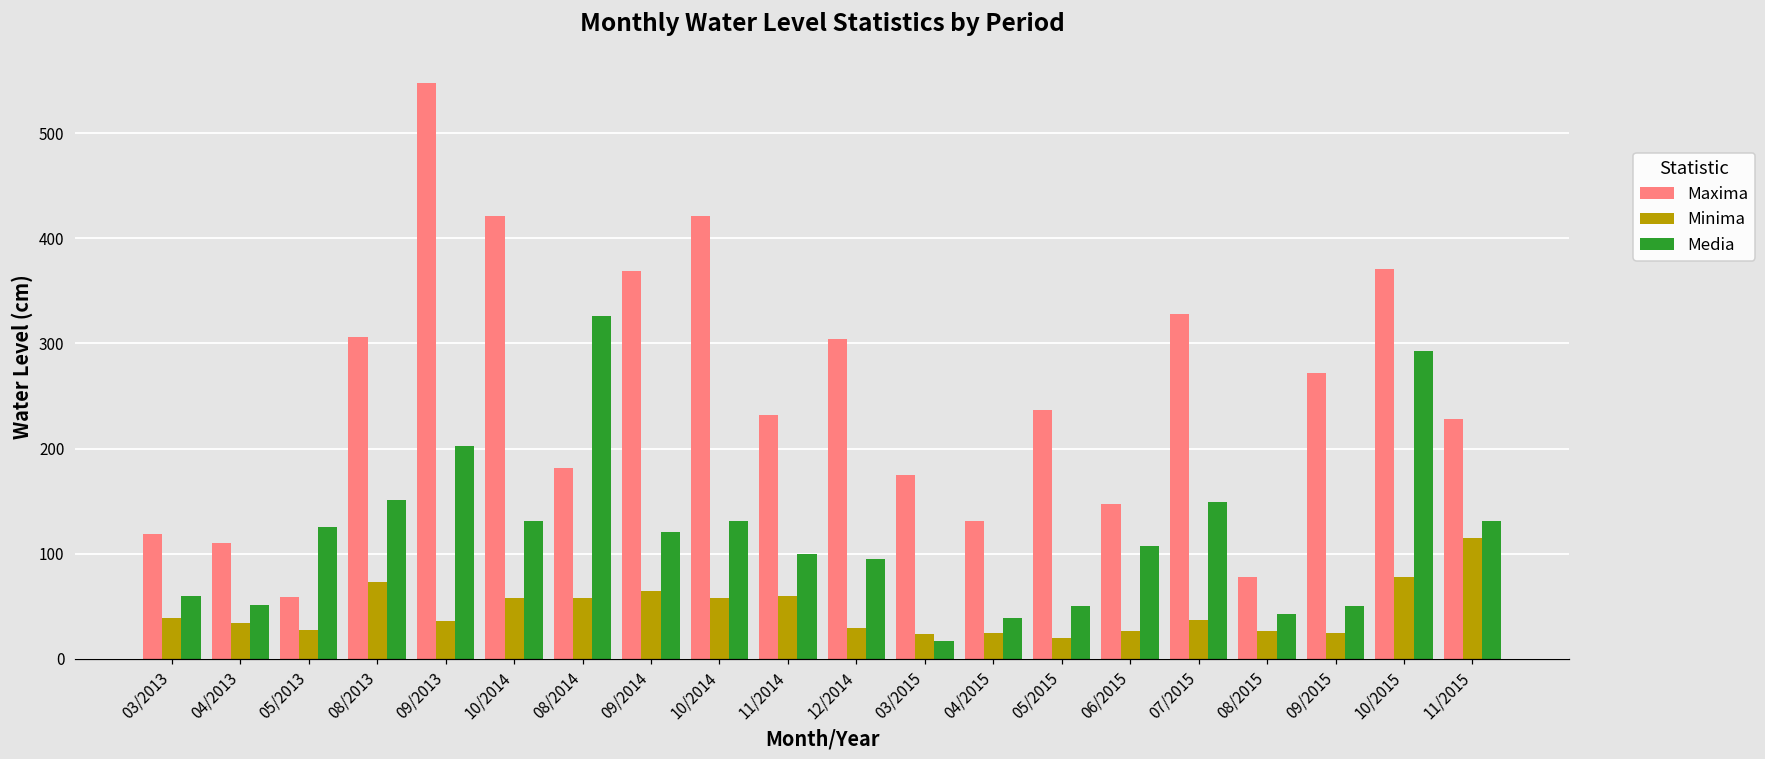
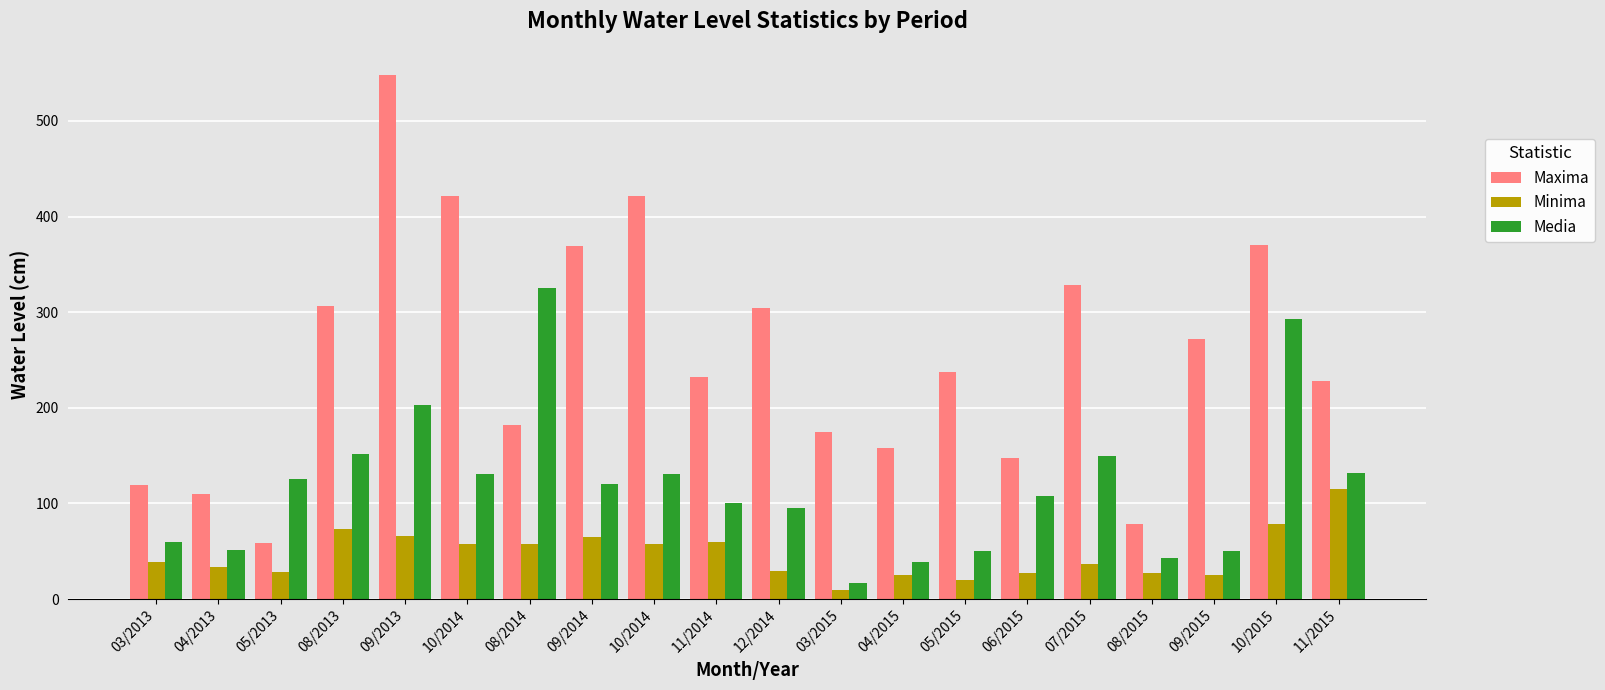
  {
    "Maxima": {
      "03/2013": 120,
      "04/2013": 110,
      "05/2013": 60,
      "08/2013": 310,
      "09/2013": 550,
      "08/2014": 180,
      "09/2014": 370,
      "11/2014": 230,
      "12/2014": 300,
      "03/2015": 180,
-     "04/2015": 130,
+     "04/2015": 160,
      "05/2015": 240,
      "06/2015": 150,
      "07/2015": 330,
      "08/2015": 80,
      "09/2015": 270,
      "10/2015": 370,
      "11/2015": 230
    },
    "Minima": {
      "03/2013": 40,
      "04/2013": 30,
      "05/2013": 30,
      "08/2013": 70,
-     "09/2013": 40,
+     "09/2013": 70,
      "08/2014": 60,
      "09/2014": 70,
      "11/2014": 60,
      "12/2014": 30,
-     "03/2015": 20,
+     "03/2015": 10,
      "04/2015": 30,
      "05/2015": 20,
      "06/2015": 30,
      "07/2015": 40,
      "08/2015": 30,
      "09/2015": 30,
      "10/2015": 80,
      "11/2015": 120
    },
    "Media": {
      "03/2013": 60,
      "04/2013": 50,
      "05/2013": 130,
      "08/2013": 150,
      "09/2013": 200,
      "08/2014": 330,
      "09/2014": 120,
      "11/2014": 100,
      "12/2014": 100,
      "03/2015": 20,
      "04/2015": 40,
      "05/2015": 50,
      "06/2015": 110,
      "07/2015": 150,
      "08/2015": 40,
      "09/2015": 50,
      "10/2015": 290,
      "11/2015": 130
    }
  }
